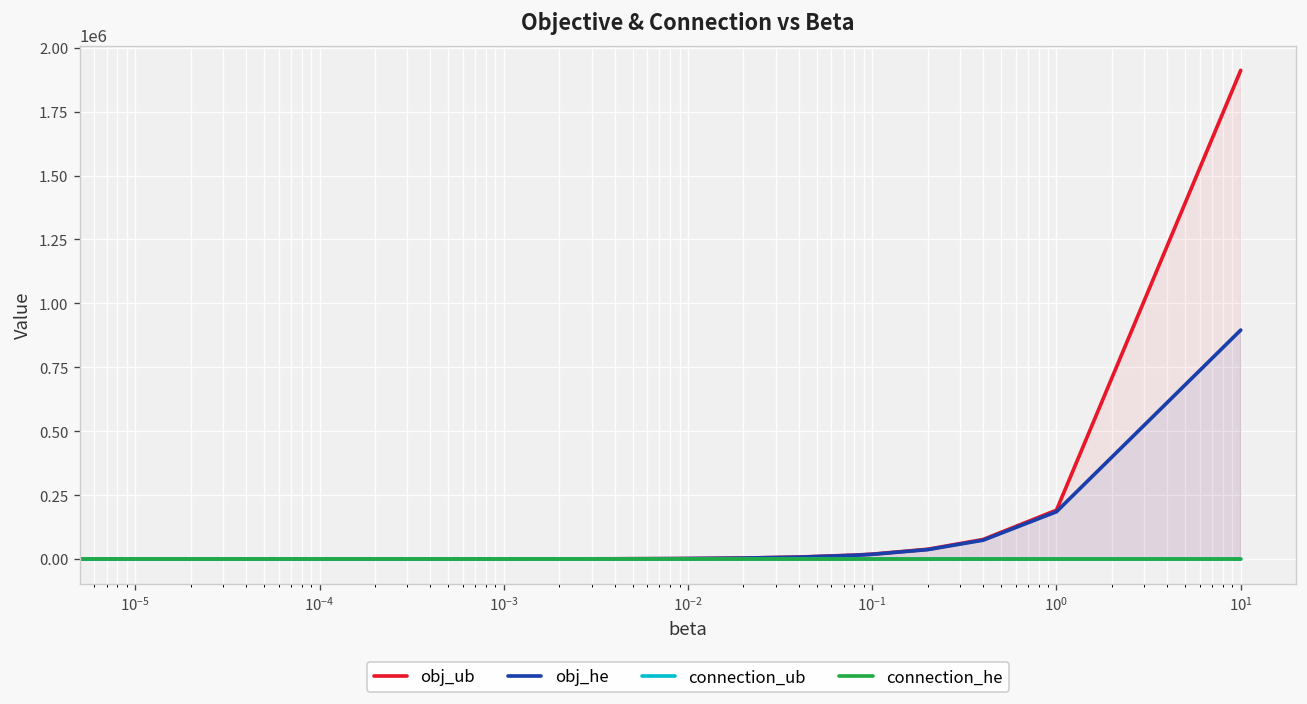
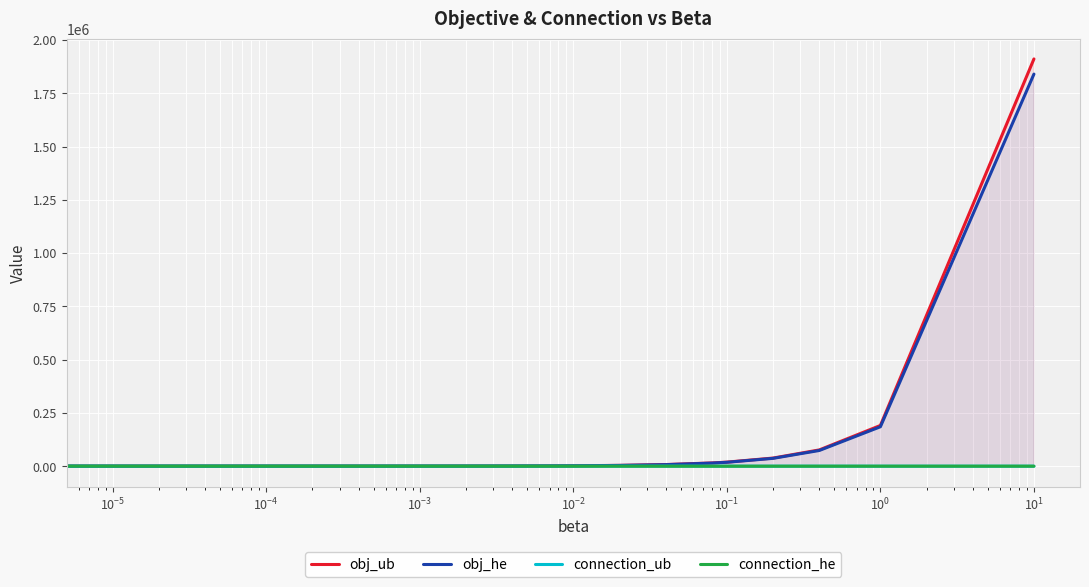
  {
    "obj_ub": {
      "10^1": 1910000
    },
    "obj_he": {
-     "10^1": 900000
+     "10^1": 1840000
    },
    "connection_he": {
      "10^-1": 0,
      "10^0": 0,
      "10^1": 0
    }
  }
